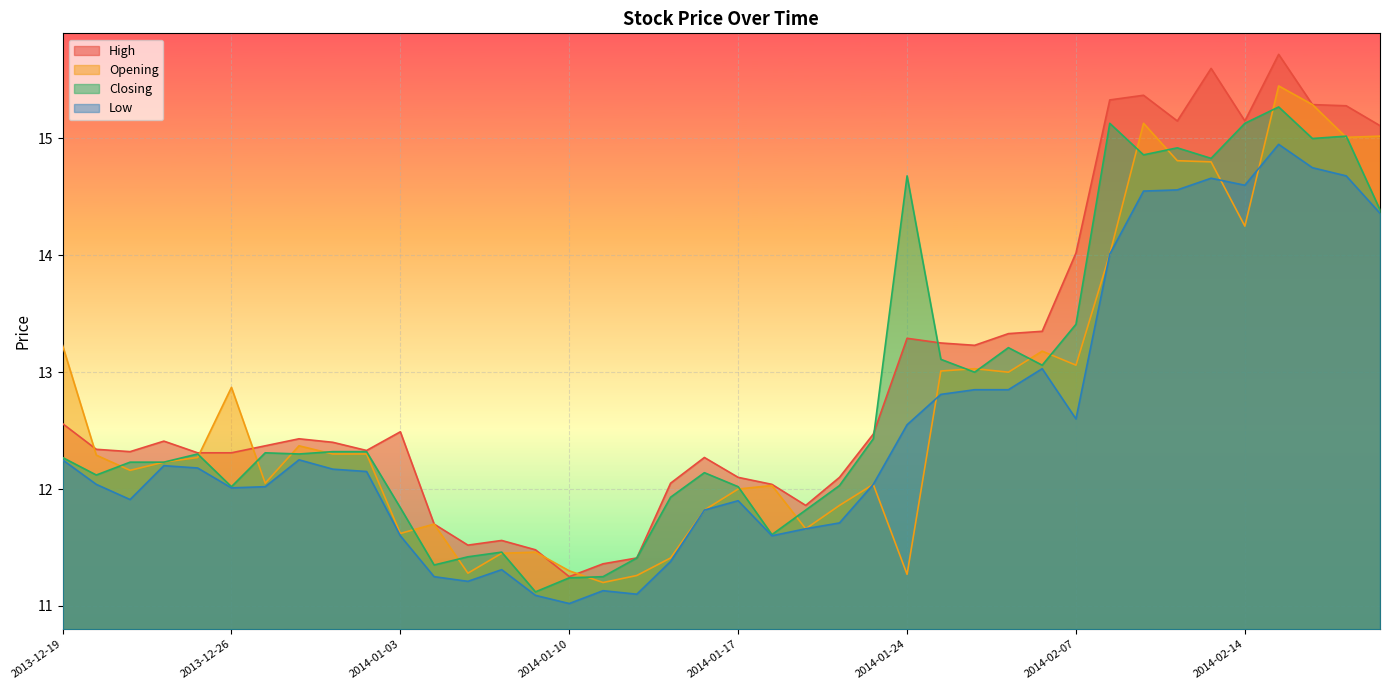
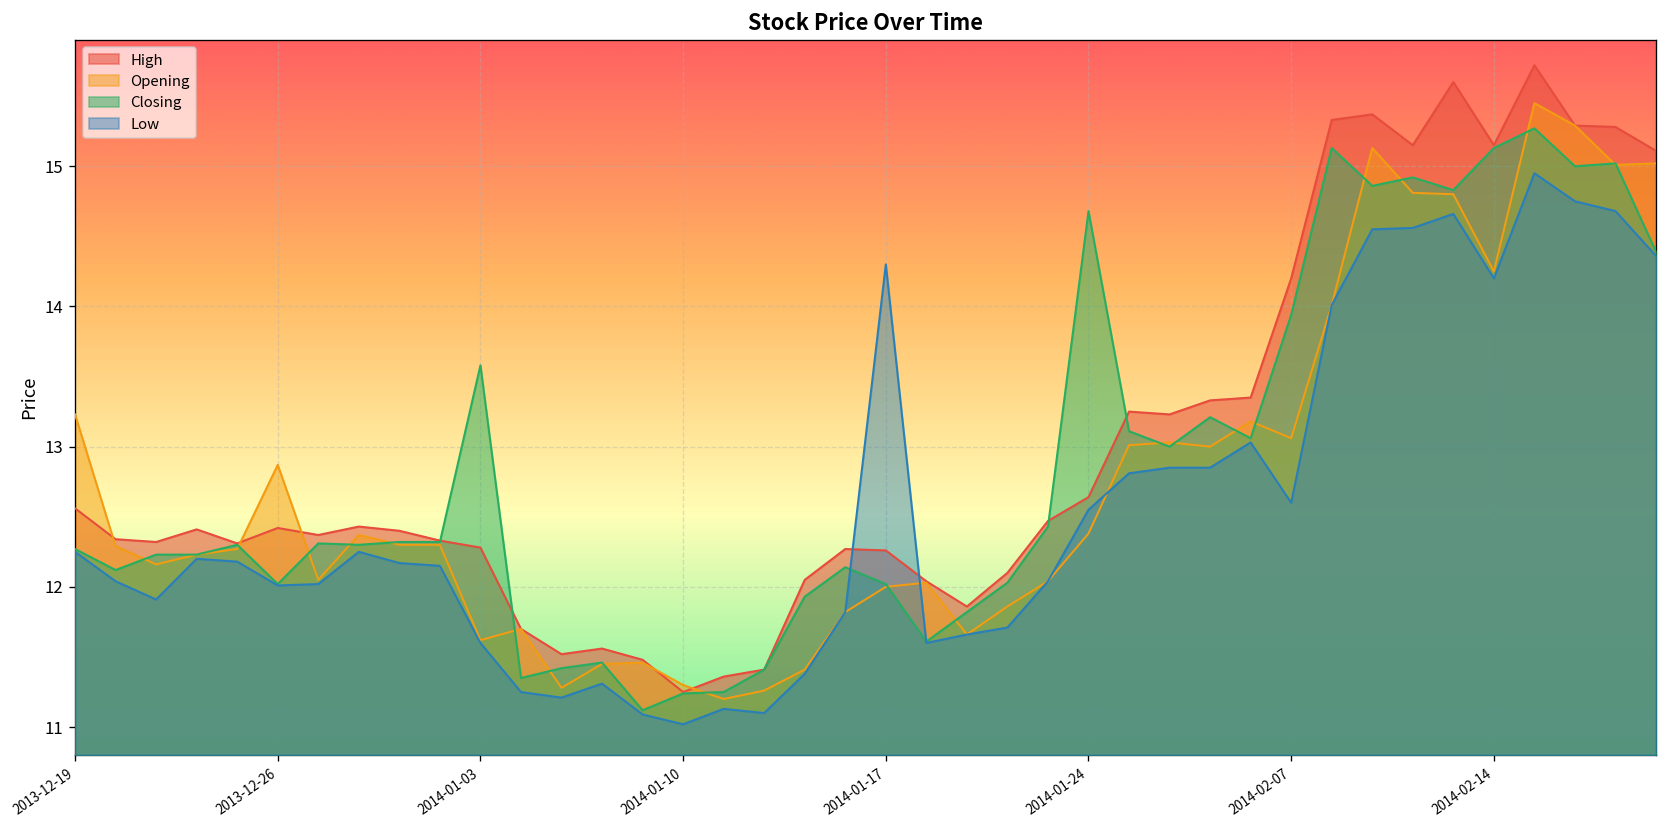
  {
    "High": {
      "2013-12-19": 12.56,
-     "2013-12-26": 12.31,
-     "2014-01-03": 12.49,
-     "2014-01-17": 12.10,
-     "2014-01-24": 13.29,
-     "2014-02-07": 14.02
+     "2013-12-26": 12.42,
+     "2014-01-03": 12.28,
+     "2014-01-17": 12.26,
+     "2014-01-24": 12.64,
+     "2014-02-07": 14.20
    },
    "Opening": {
      "2013-12-19": 13.23,
      "2013-12-26": 12.87,
      "2014-01-10": 11.30,
-     "2014-01-24": 11.27,
+     "2014-01-24": 12.38,
      "2014-02-07": 13.06,
      "2014-02-14": 14.25
    },
    "Closing": {
-     "2014-01-03": 11.84,
+     "2014-01-03": 13.58,
      "2014-01-24": 14.68,
-     "2014-02-07": 13.41
+     "2014-02-07": 13.94
    },
    "Low": {
      "2014-01-10": 11.0,
-     "2014-01-17": 11.9,
+     "2014-01-17": 14.3,
      "2014-01-24": 12.55,
      "2014-02-07": 12.6,
-     "2014-02-14": 14.6
+     "2014-02-14": 14.2
    }
  }
